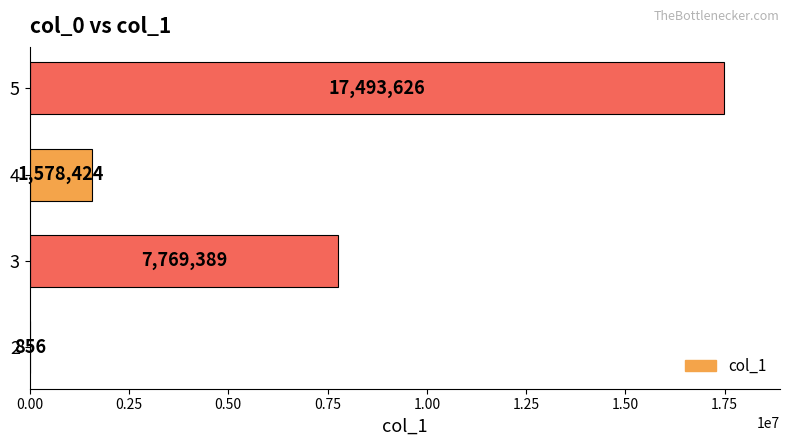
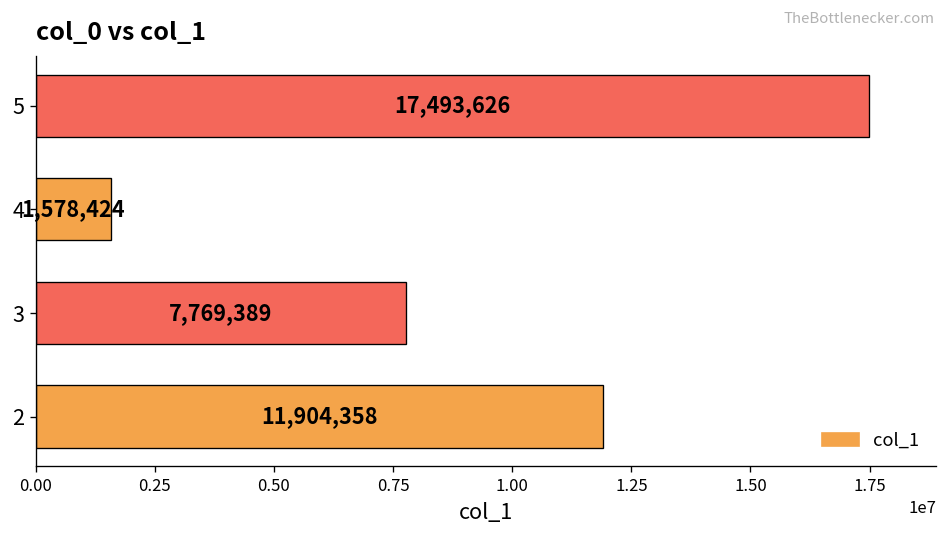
  {
    "5": "17,493,626",
    "4": "1,578,424",
    "3": "7,769,389",
-   "2": "856"
+   "2": "11,904,358"
  }
